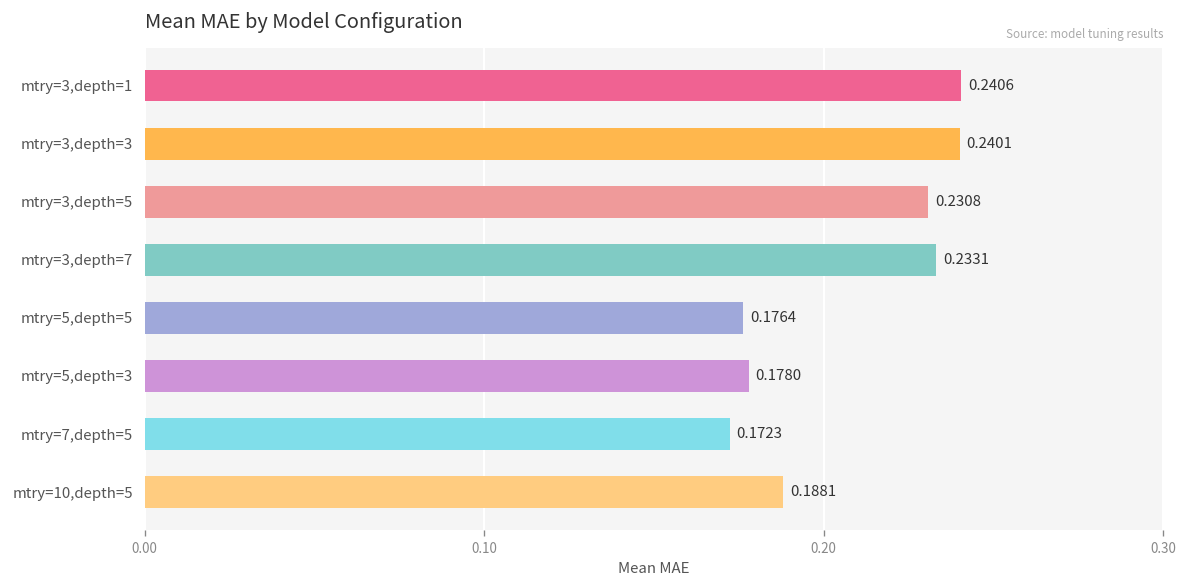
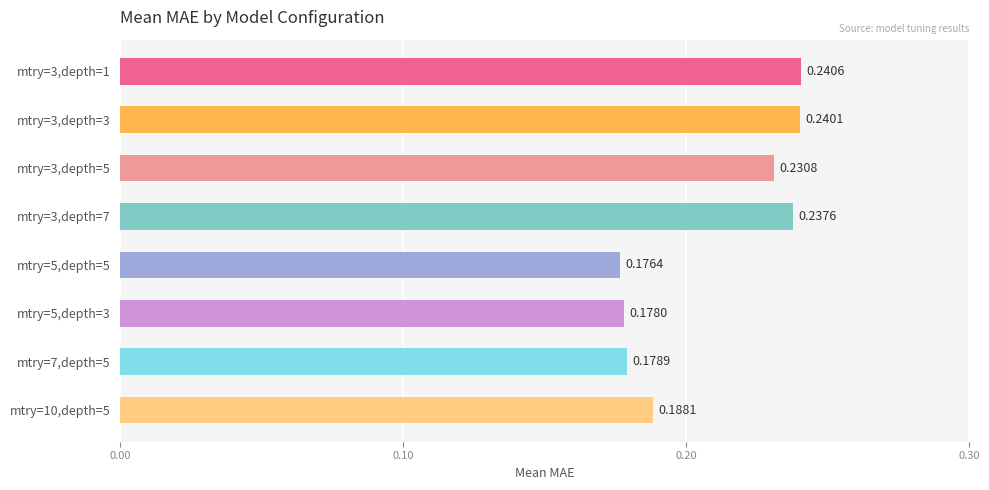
  {
    "mtry=3,depth=1": 0.2406,
    "mtry=3,depth=3": 0.2401,
    "mtry=3,depth=5": 0.2308,
-   "mtry=3,depth=7": 0.2331,
+   "mtry=3,depth=7": 0.2376,
    "mtry=5,depth=5": 0.1764,
    "mtry=5,depth=3": 0.1780,
-   "mtry=7,depth=5": 0.1723,
+   "mtry=7,depth=5": 0.1789,
    "mtry=10,depth=5": 0.1881
  }
